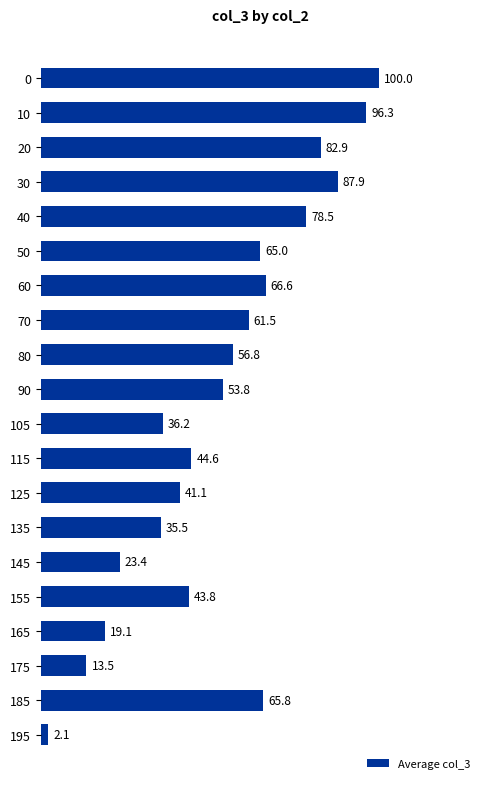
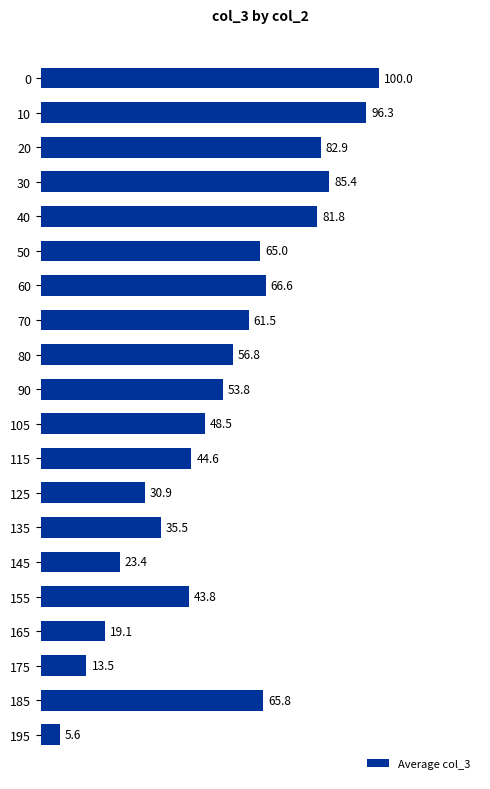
  {
    "0": 100.0,
    "10": 96.3,
    "20": 82.9,
-   "30": 87.9,
-   "40": 78.5,
+   "30": 85.4,
+   "40": 81.8,
    "50": 65.0,
    "60": 66.6,
    "70": 61.5,
    "80": 56.8,
    "90": 53.8,
-   "105": 36.2,
+   "105": 48.5,
    "115": 44.6,
-   "125": 41.1,
+   "125": 30.9,
    "135": 35.5,
    "145": 23.4,
    "155": 43.8,
    "165": 19.1,
    "175": 13.5,
    "185": 65.8,
-   "195": 2.1
+   "195": 5.6
  }
